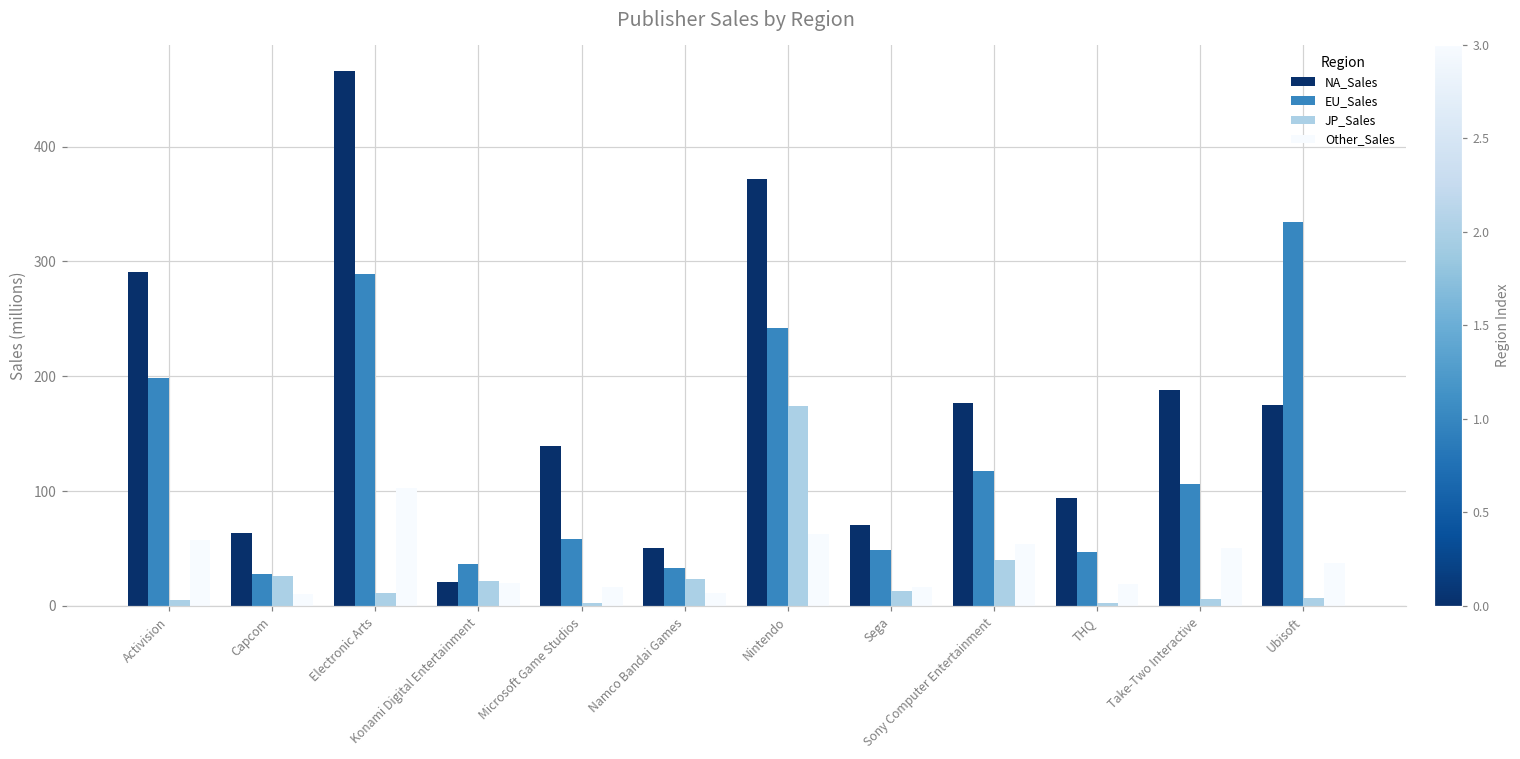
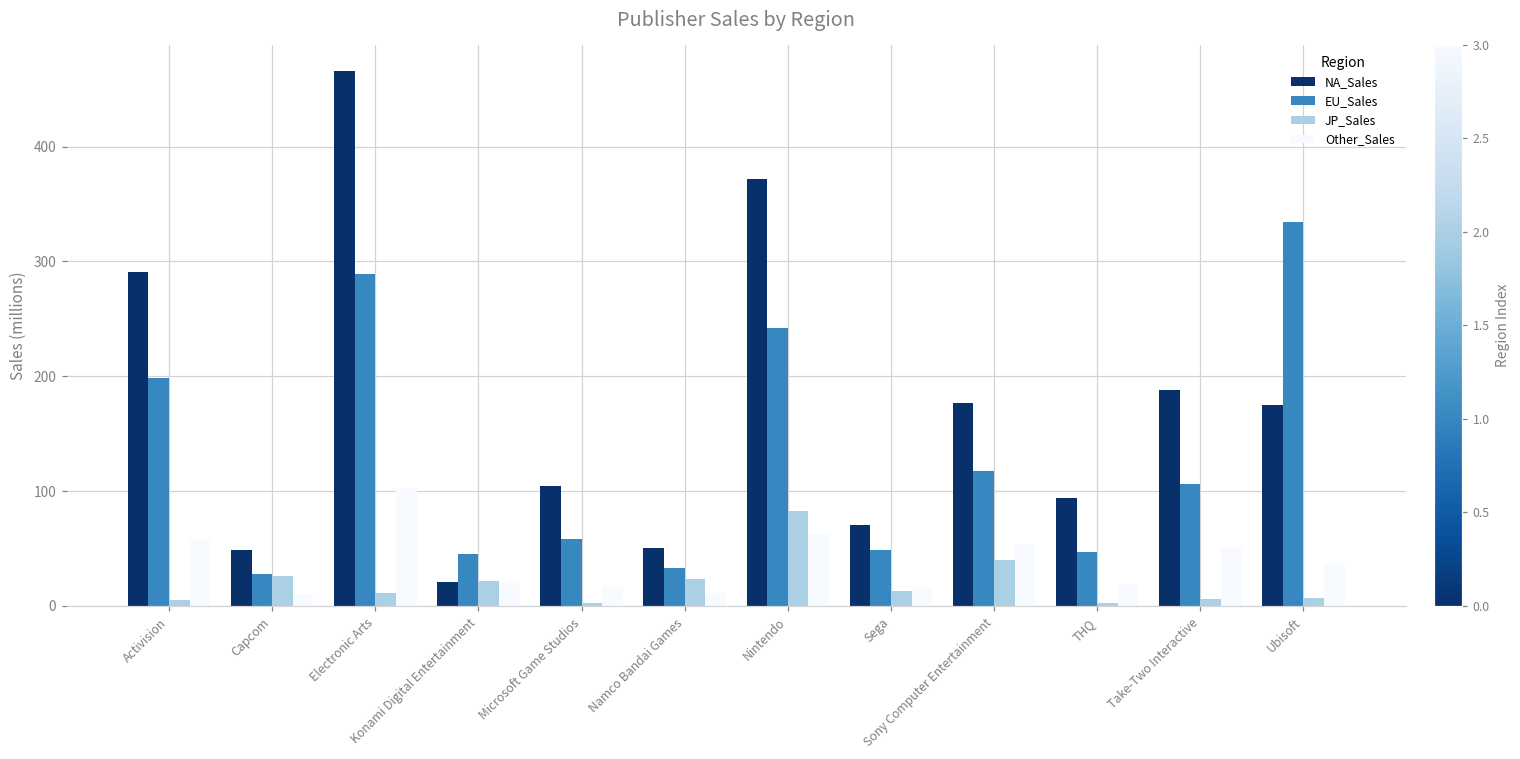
  {
    "NA_Sales": {
      "Activision": 291,
-     "Capcom": 63,
+     "Capcom": 49,
      "Electronic Arts": 465,
      "Konami Digital Entertainment": 20,
-     "Microsoft Game Studios": 139,
+     "Microsoft Game Studios": 104,
      "Namco Bandai Games": 51,
      "Nintendo": 371,
      "Sega": 70,
      "Sony Computer Entertainment": 177,
      "THQ": 94,
      "Take-Two Interactive": 188,
      "Ubisoft": 175
    },
    "EU_Sales": {
      "Activision": 199,
      "Capcom": 28,
      "Electronic Arts": 289,
-     "Konami Digital Entertainment": 37,
+     "Konami Digital Entertainment": 45,
      "Microsoft Game Studios": 58,
      "Namco Bandai Games": 33,
      "Nintendo": 242,
      "Sega": 49,
      "Sony Computer Entertainment": 118,
      "THQ": 47,
      "Take-Two Interactive": 106,
      "Ubisoft": 334
    },
    "JP_Sales": {
      "Activision": 5,
      "Capcom": 26,
      "Electronic Arts": 11,
      "Konami Digital Entertainment": 22,
      "Microsoft Game Studios": 3,
      "Namco Bandai Games": 23,
-     "Nintendo": 174,
+     "Nintendo": 83,
      "Sega": 13,
      "Sony Computer Entertainment": 40,
      "THQ": 3,
      "Take-Two Interactive": 6,
      "Ubisoft": 6
    },
    "Other_Sales": {
      "Activision": 57,
      "Capcom": 10,
      "Electronic Arts": 103,
      "Konami Digital Entertainment": 20,
      "Microsoft Game Studios": 17,
      "Namco Bandai Games": 11,
      "Nintendo": 62,
      "Sega": 16,
      "Sony Computer Entertainment": 54,
      "THQ": 19,
      "Take-Two Interactive": 51,
      "Ubisoft": 38
    }
  }
